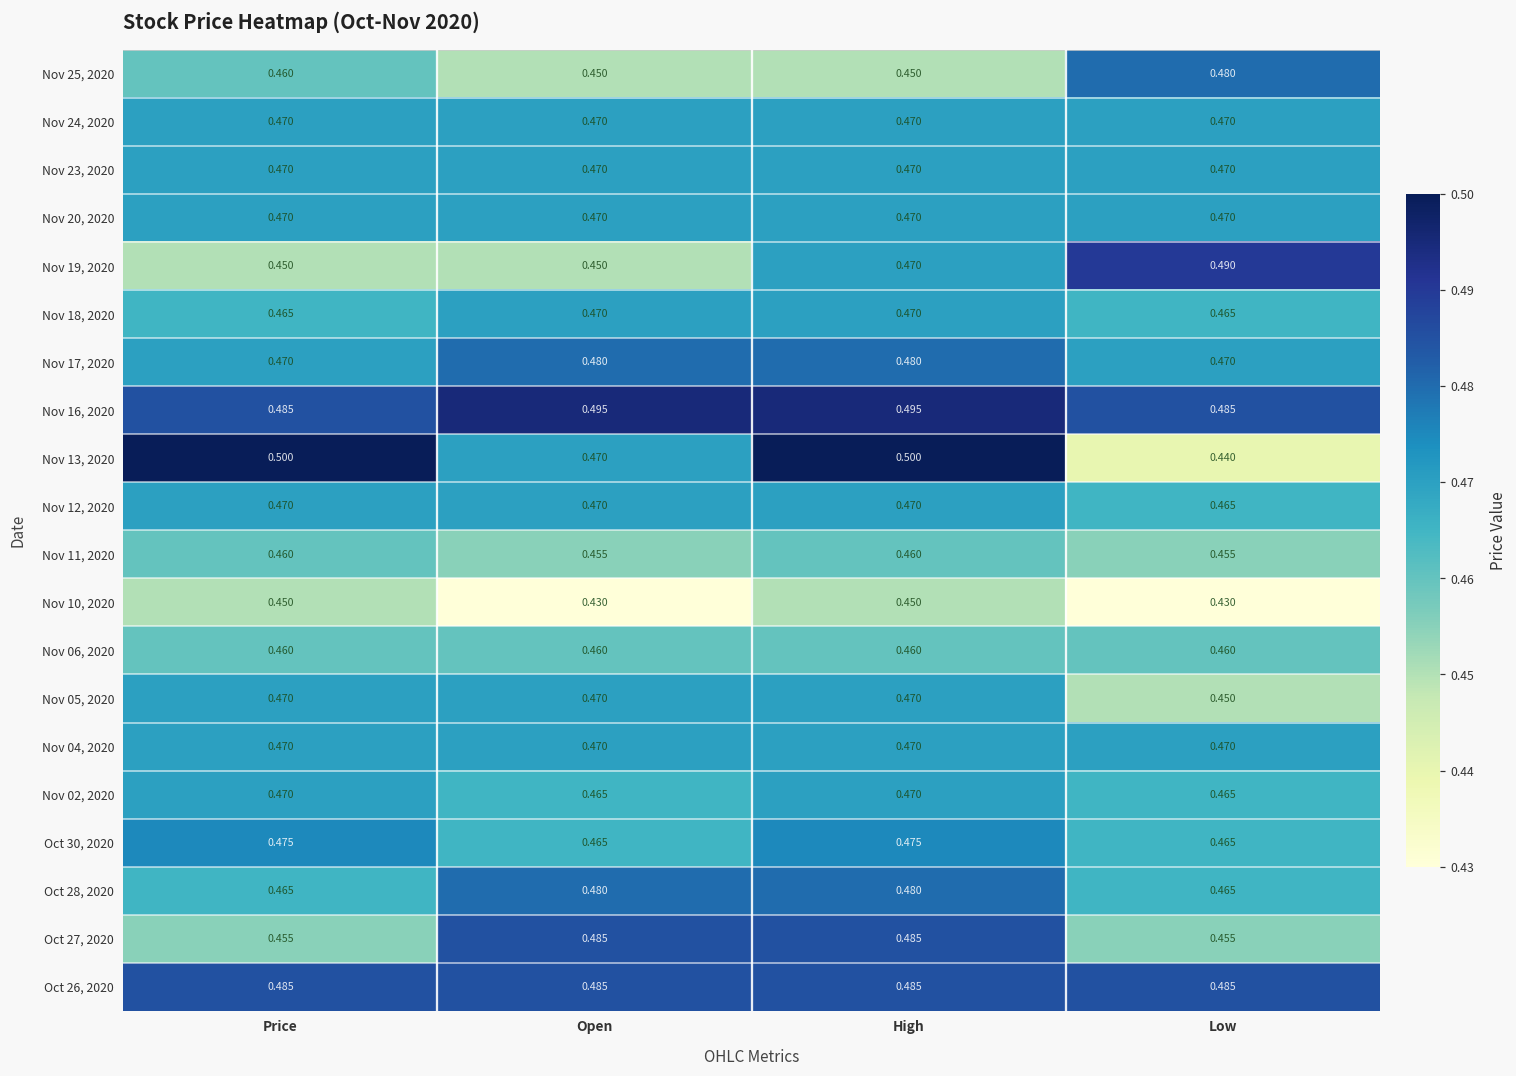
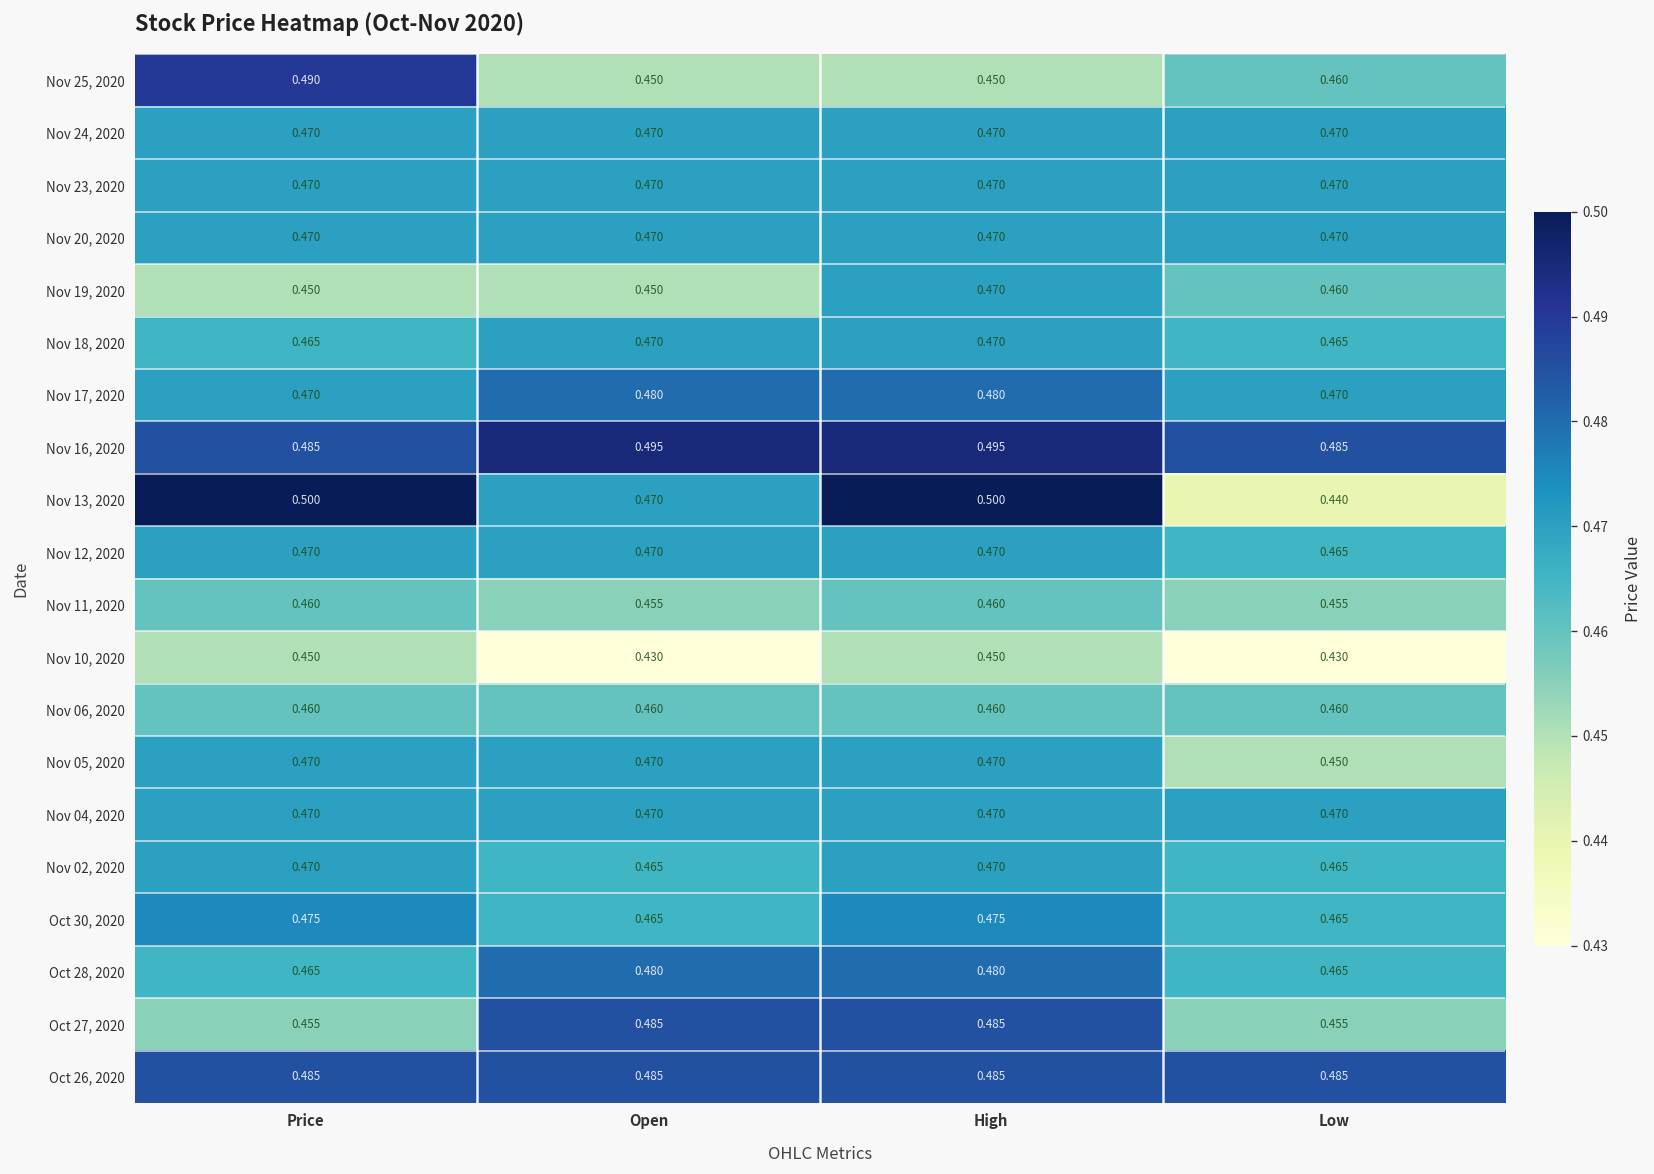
  {
    "Nov 25, 2020": {
-     "Price": 0.460,
+     "Price": 0.490,
      "Open": 0.450,
      "High": 0.450,
-     "Low": 0.480
+     "Low": 0.460
    },
    "Nov 24, 2020": {
      "Price": 0.470,
      "Open": 0.470,
      "High": 0.470,
      "Low": 0.470
    },
    "Nov 23, 2020": {
      "Price": 0.470,
      "Open": 0.470,
      "High": 0.470,
      "Low": 0.470
    },
    "Nov 20, 2020": {
      "Price": 0.470,
      "Open": 0.470,
      "High": 0.470,
      "Low": 0.470
    },
    "Nov 19, 2020": {
      "Price": 0.450,
      "Open": 0.450,
      "High": 0.470,
-     "Low": 0.490
+     "Low": 0.460
    },
    "Nov 18, 2020": {
      "Price": 0.465,
      "Open": 0.470,
      "High": 0.470,
      "Low": 0.465
    },
    "Nov 17, 2020": {
      "Price": 0.470,
      "Open": 0.480,
      "High": 0.480,
      "Low": 0.470
    },
    "Nov 16, 2020": {
      "Price": 0.485,
      "Open": 0.495,
      "High": 0.495,
      "Low": 0.485
    },
    "Nov 13, 2020": {
      "Price": 0.500,
      "Open": 0.470,
      "High": 0.500,
      "Low": 0.440
    },
    "Nov 12, 2020": {
      "Price": 0.470,
      "Open": 0.470,
      "High": 0.470,
      "Low": 0.465
    },
    "Nov 11, 2020": {
      "Price": 0.460,
      "Open": 0.455,
      "High": 0.460,
      "Low": 0.455
    },
    "Nov 10, 2020": {
      "Price": 0.450,
      "Open": 0.430,
      "High": 0.450,
      "Low": 0.430
    },
    "Nov 06, 2020": {
      "Price": 0.460,
      "Open": 0.460,
      "High": 0.460,
      "Low": 0.460
    },
    "Nov 05, 2020": {
      "Price": 0.470,
      "Open": 0.470,
      "High": 0.470,
      "Low": 0.450
    },
    "Nov 04, 2020": {
      "Price": 0.470,
      "Open": 0.470,
      "High": 0.470,
      "Low": 0.470
    },
    "Nov 02, 2020": {
      "Price": 0.470,
      "Open": 0.465,
      "High": 0.470,
      "Low": 0.465
    },
    "Oct 30, 2020": {
      "Price": 0.475,
      "Open": 0.465,
      "High": 0.475,
      "Low": 0.465
    },
    "Oct 28, 2020": {
      "Price": 0.465,
      "Open": 0.480,
      "High": 0.480,
      "Low": 0.465
    },
    "Oct 27, 2020": {
      "Price": 0.455,
      "Open": 0.485,
      "High": 0.485,
      "Low": 0.455
    },
    "Oct 26, 2020": {
      "Price": 0.485,
      "Open": 0.485,
      "High": 0.485,
      "Low": 0.485
    }
  }
